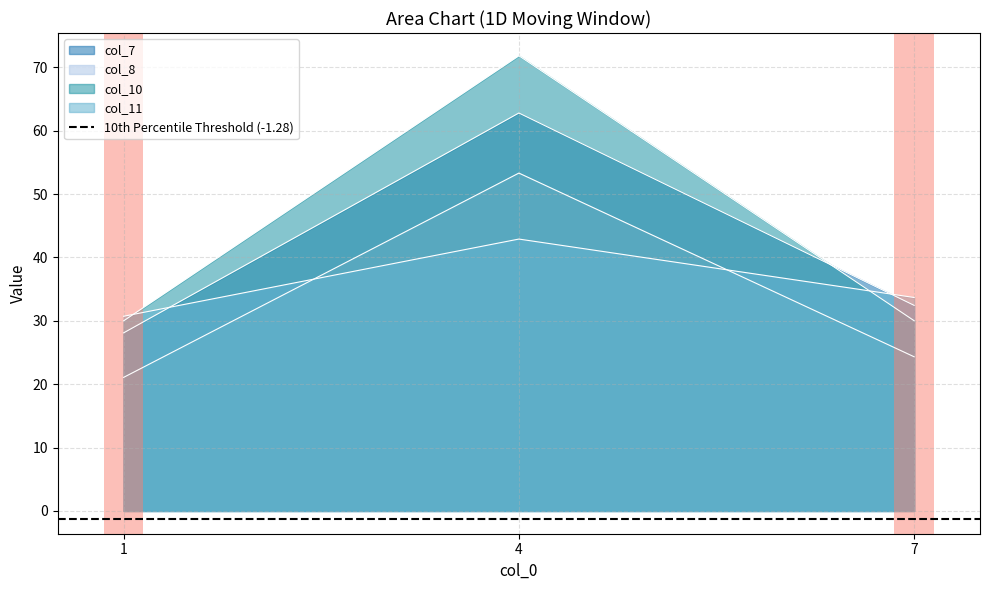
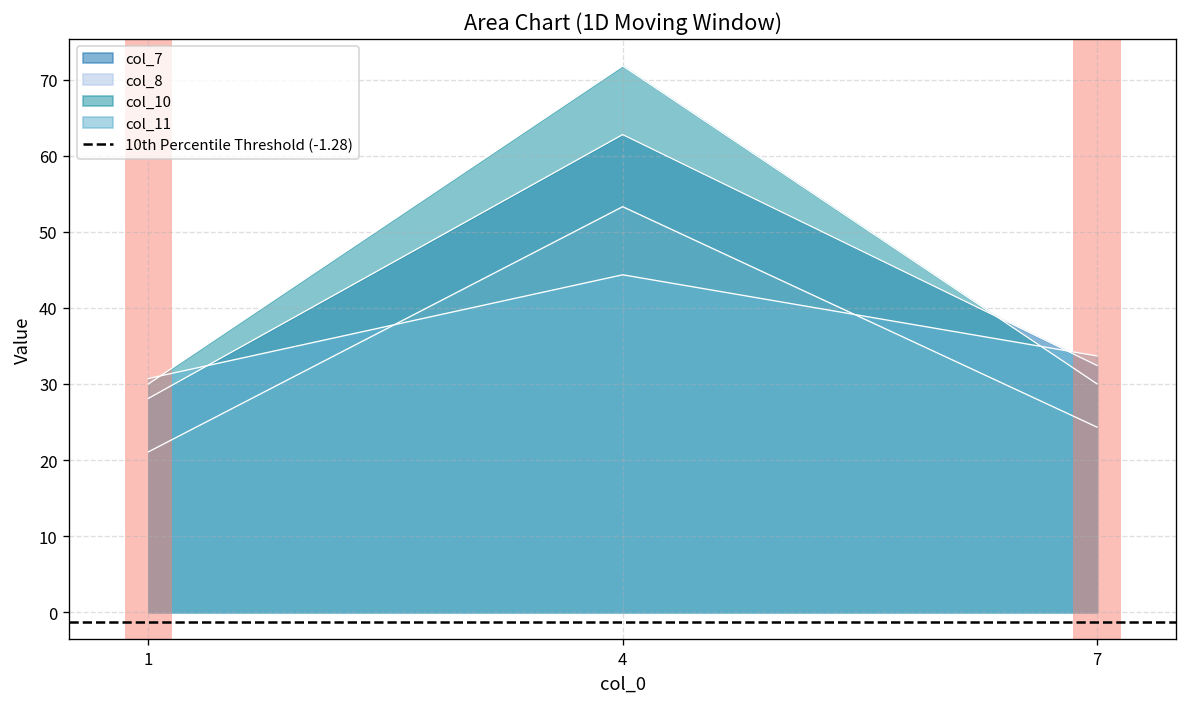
  {
    "col_8": {
      "4": 53
    },
    "col_11": {
-     "4": 43
+     "4": 44
    }
  }
